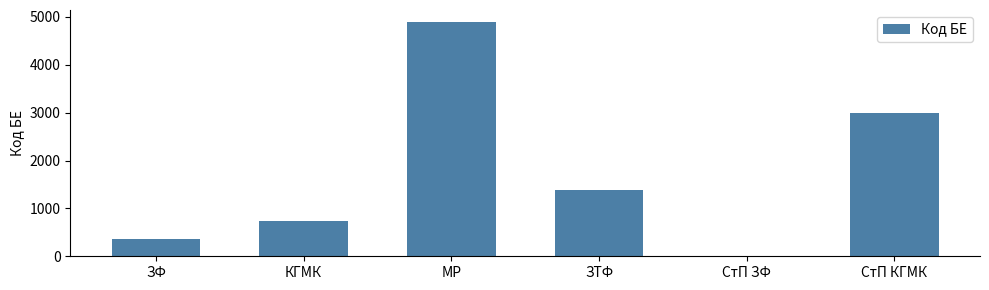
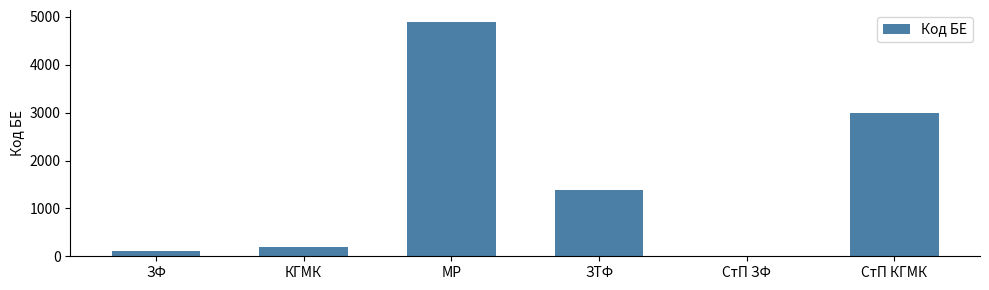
  {
-   "ЗФ": 400,
-   "КГМК": 700,
+   "ЗФ": 100,
+   "КГМК": 200,
    "МР": 4900,
    "ЗТФ": 1400,
    "СтП ЗФ": 0,
    "СтП КГМК": 3000
  }
